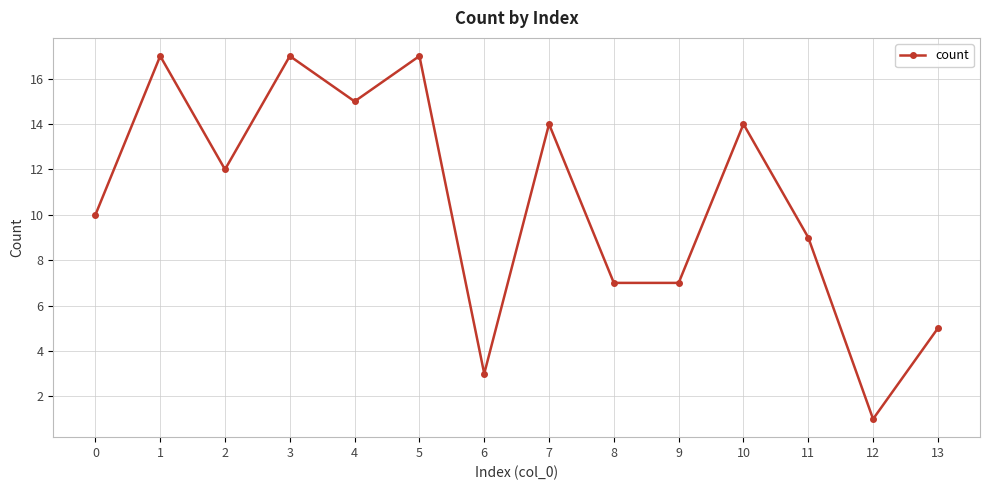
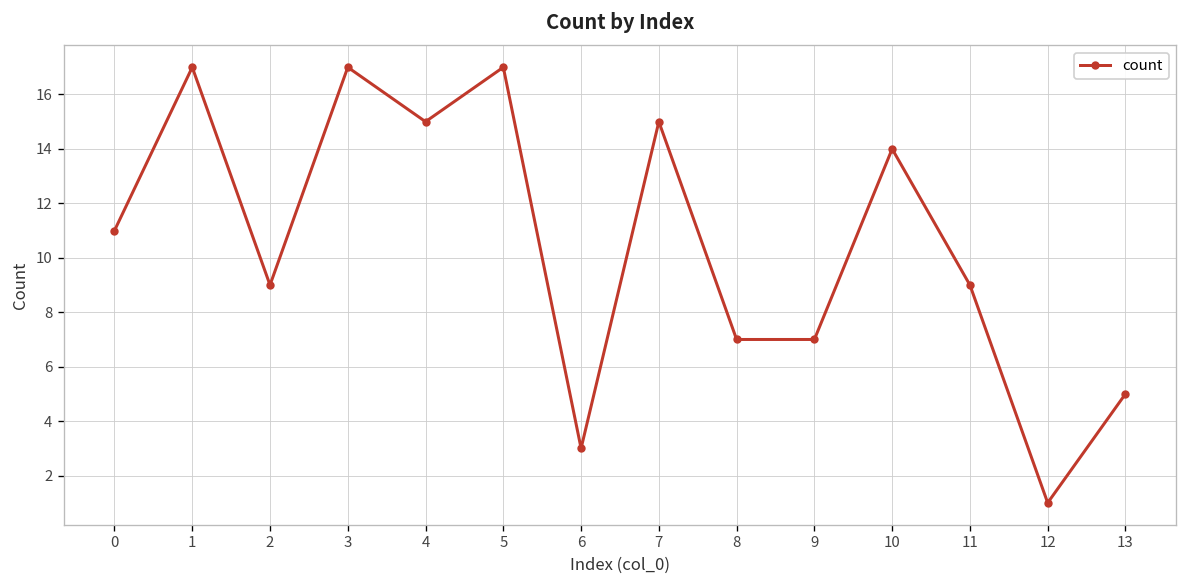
  {
-   "0": 10,
+   "0": 11,
    "1": 17,
-   "2": 12,
+   "2": 9,
    "3": 17,
    "4": 15,
    "5": 17,
    "6": 3,
-   "7": 14,
+   "7": 15,
    "8": 7,
    "9": 7,
    "10": 14,
    "11": 9,
    "12": 1,
    "13": 5
  }
